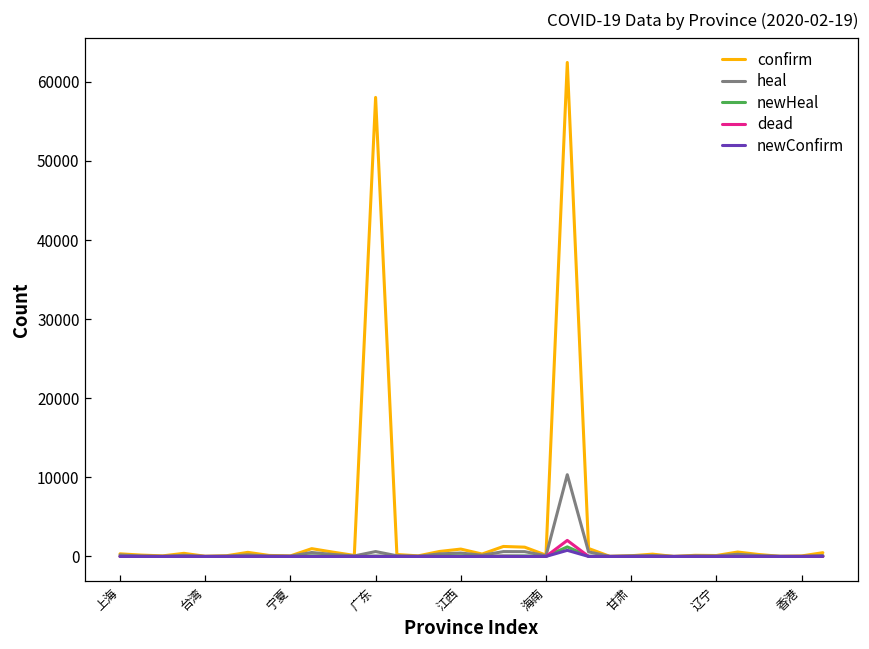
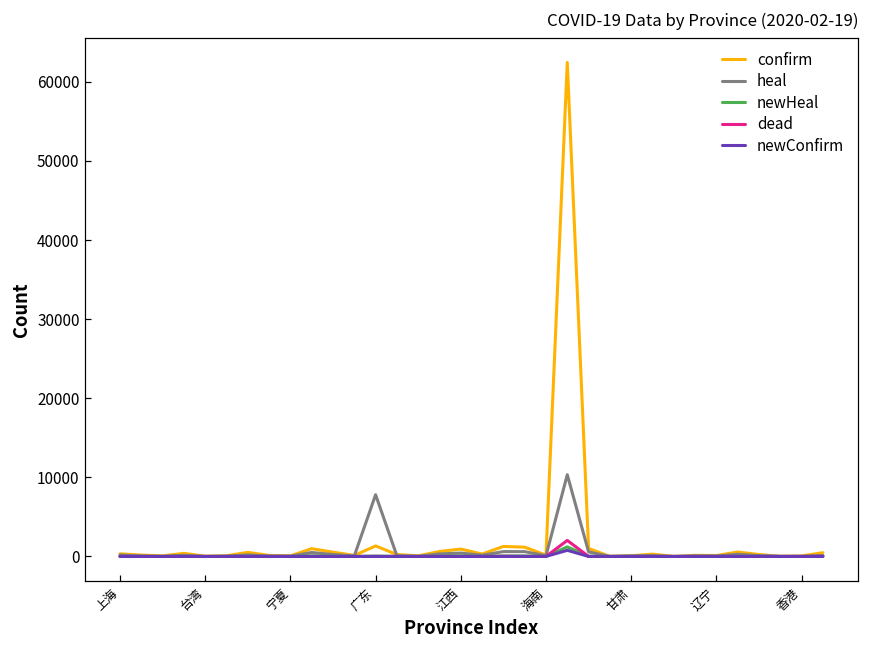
  {
    "confirm": {
-     "广东": 58000,
+     "广东": 1000,
      "江西": 1000
    },
    "heal": {
-     "广东": 1000,
+     "广东": 8000,
      "江西": 0
    }
  }
